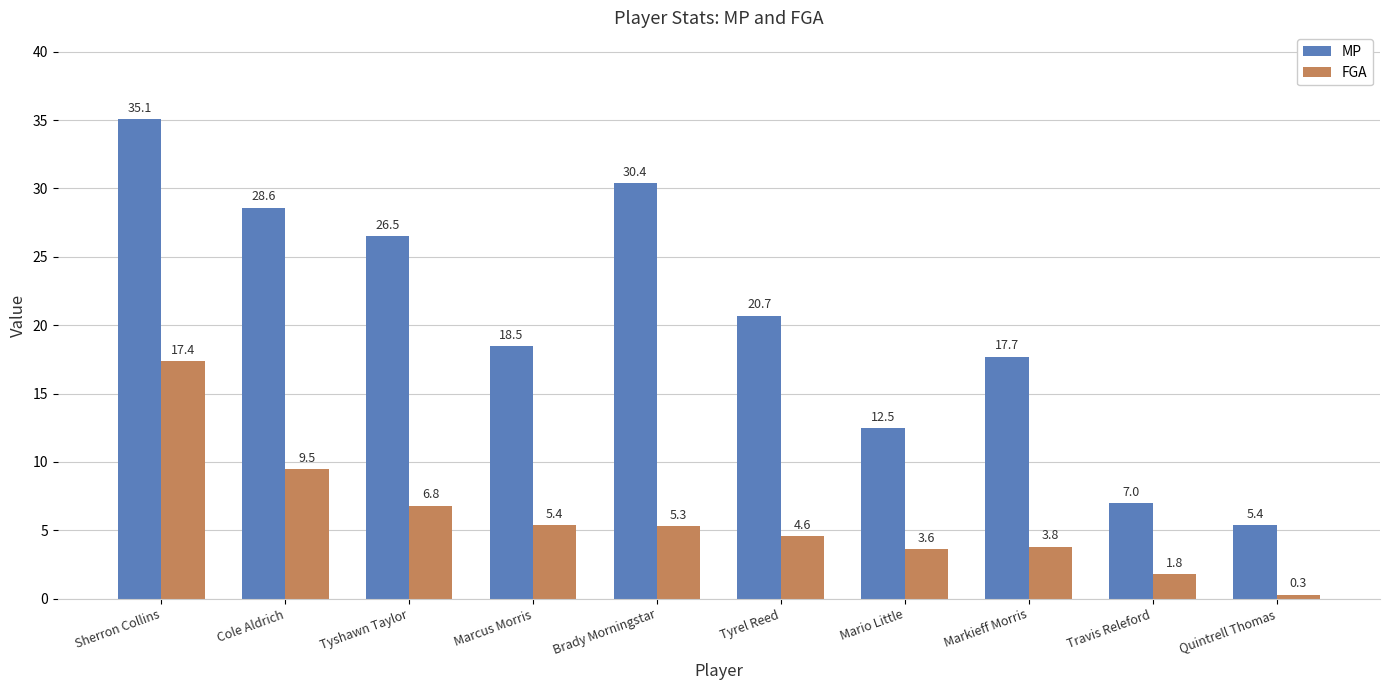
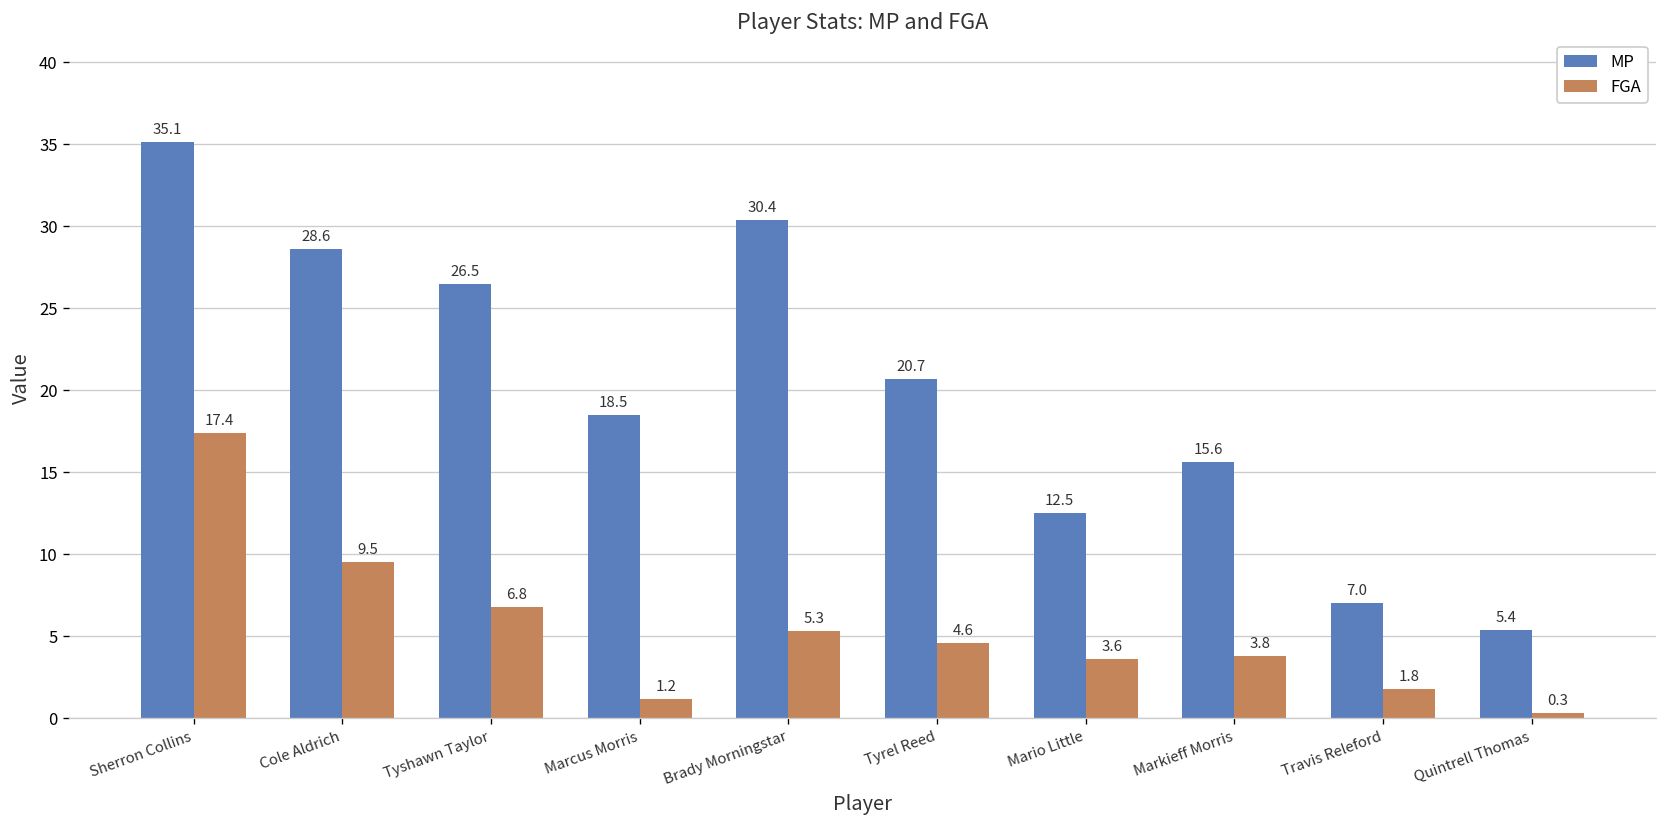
  {
    "MP": {
      "Sherron Collins": 35.1,
      "Cole Aldrich": 28.6,
      "Tyshawn Taylor": 26.5,
      "Marcus Morris": 18.5,
      "Brady Morningstar": 30.4,
      "Tyrel Reed": 20.7,
      "Mario Little": 12.5,
-     "Markieff Morris": 17.7,
+     "Markieff Morris": 15.6,
      "Travis Releford": 7.0,
      "Quintrell Thomas": 5.4
    },
    "FGA": {
      "Sherron Collins": 17.4,
      "Cole Aldrich": 9.5,
      "Tyshawn Taylor": 6.8,
-     "Marcus Morris": 5.4,
+     "Marcus Morris": 1.2,
      "Brady Morningstar": 5.3,
      "Tyrel Reed": 4.6,
      "Mario Little": 3.6,
      "Markieff Morris": 3.8,
      "Travis Releford": 1.8,
      "Quintrell Thomas": 0.3
    }
  }
